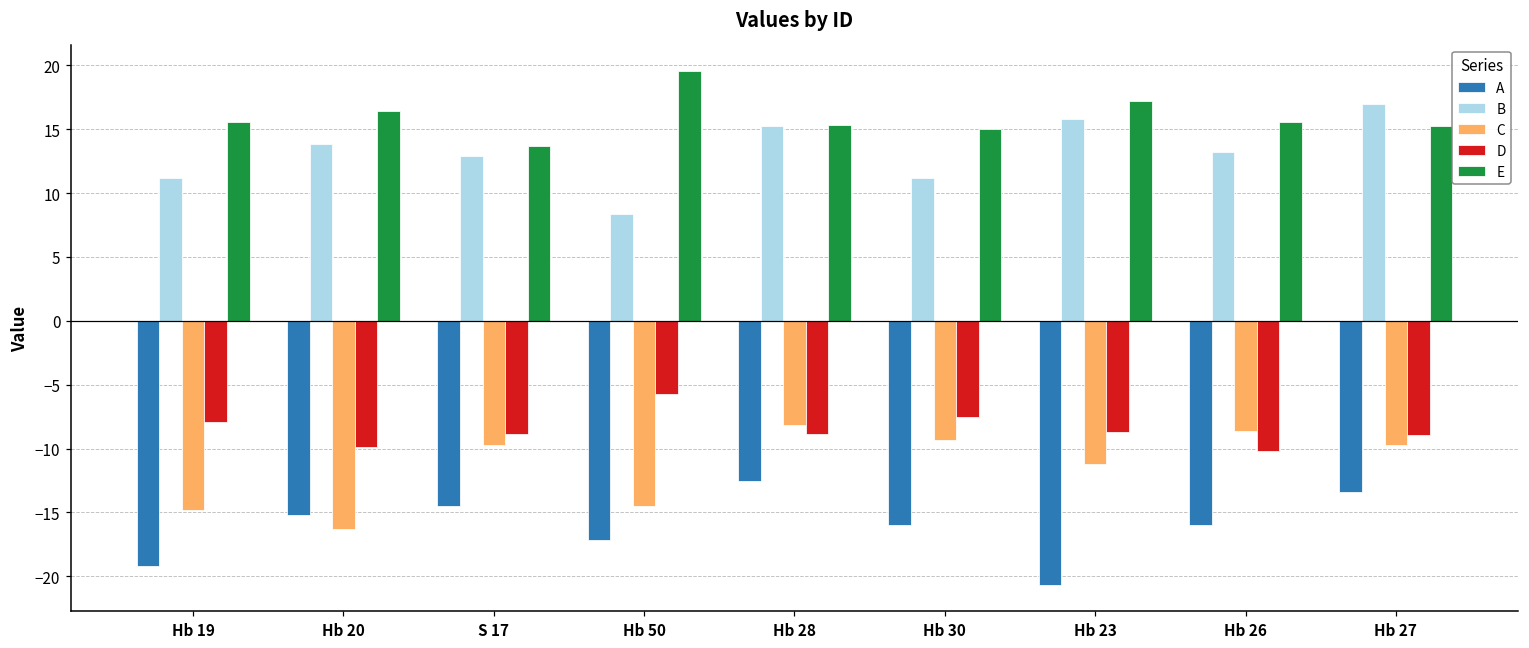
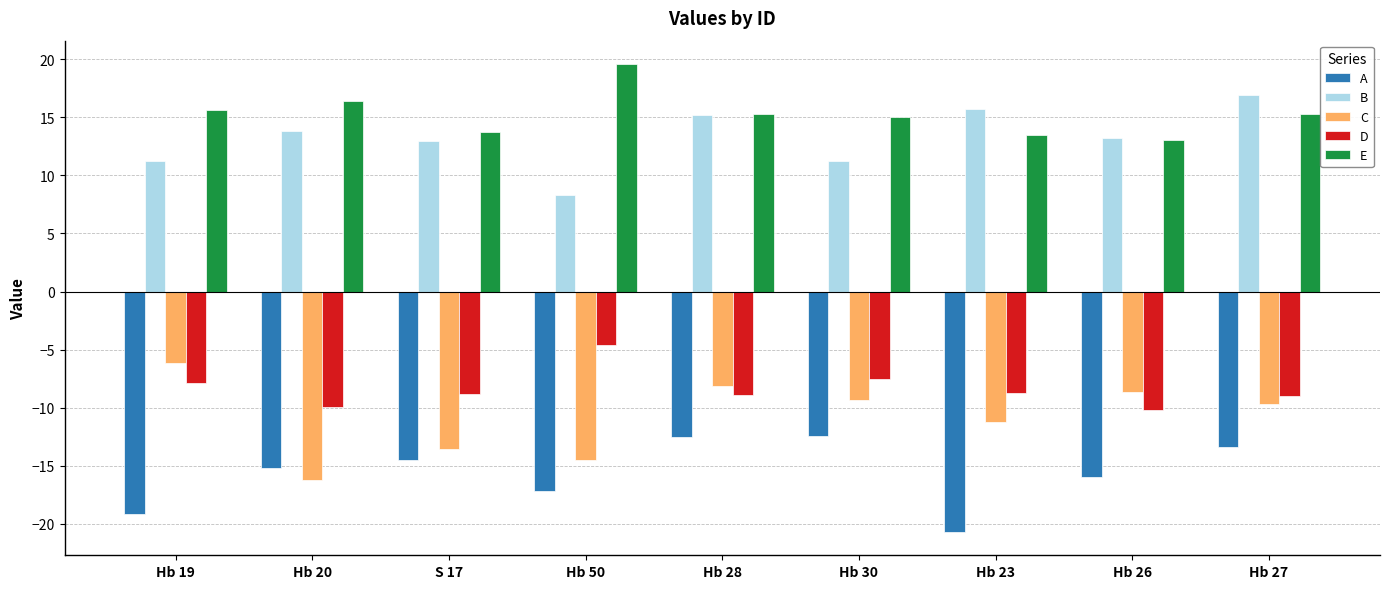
  {
    "A": {
      "Hb 19": -19.2,
      "Hb 20": -15.2,
      "S 17": -14.5,
      "Hb 50": -17.2,
      "Hb 28": -12.5,
-     "Hb 30": -16.0,
+     "Hb 30": -12.5,
      "Hb 23": -20.7,
      "Hb 26": -16.0,
      "Hb 27": -13.4
    },
    "B": {
      "Hb 19": 11.2,
      "Hb 20": 13.8,
      "S 17": 12.9,
      "Hb 50": 8.3,
      "Hb 28": 15.2,
      "Hb 30": 11.2,
      "Hb 23": 15.8,
      "Hb 26": 13.2,
      "Hb 27": 17.0
    },
    "C": {
-     "Hb 19": -14.8,
+     "Hb 19": -6.2,
      "Hb 20": -16.3,
-     "S 17": -9.8,
+     "S 17": -13.5,
      "Hb 50": -14.5,
      "Hb 28": -8.1,
      "Hb 30": -9.4,
      "Hb 23": -11.2,
      "Hb 26": -8.6,
      "Hb 27": -9.7
    },
    "D": {
      "Hb 19": -7.9,
      "Hb 20": -9.9,
      "S 17": -8.9,
-     "Hb 50": -5.8,
+     "Hb 50": -4.6,
      "Hb 28": -8.9,
      "Hb 30": -7.5,
      "Hb 23": -8.7,
      "Hb 26": -10.2,
      "Hb 27": -9.0
    },
    "E": {
      "Hb 19": 15.6,
      "Hb 20": 16.4,
      "S 17": 13.7,
      "Hb 50": 19.6,
      "Hb 28": 15.3,
      "Hb 30": 15.0,
-     "Hb 23": 17.2,
-     "Hb 26": 15.6,
+     "Hb 23": 13.4,
+     "Hb 26": 13.1,
      "Hb 27": 15.3
    }
  }
